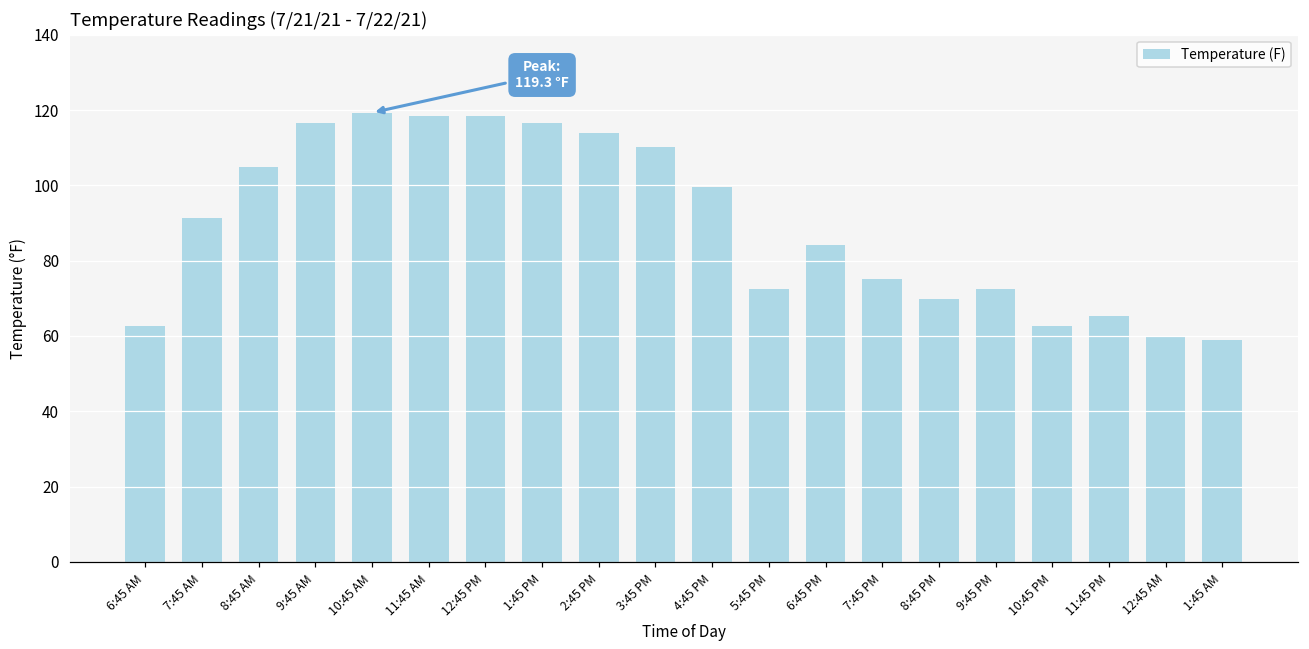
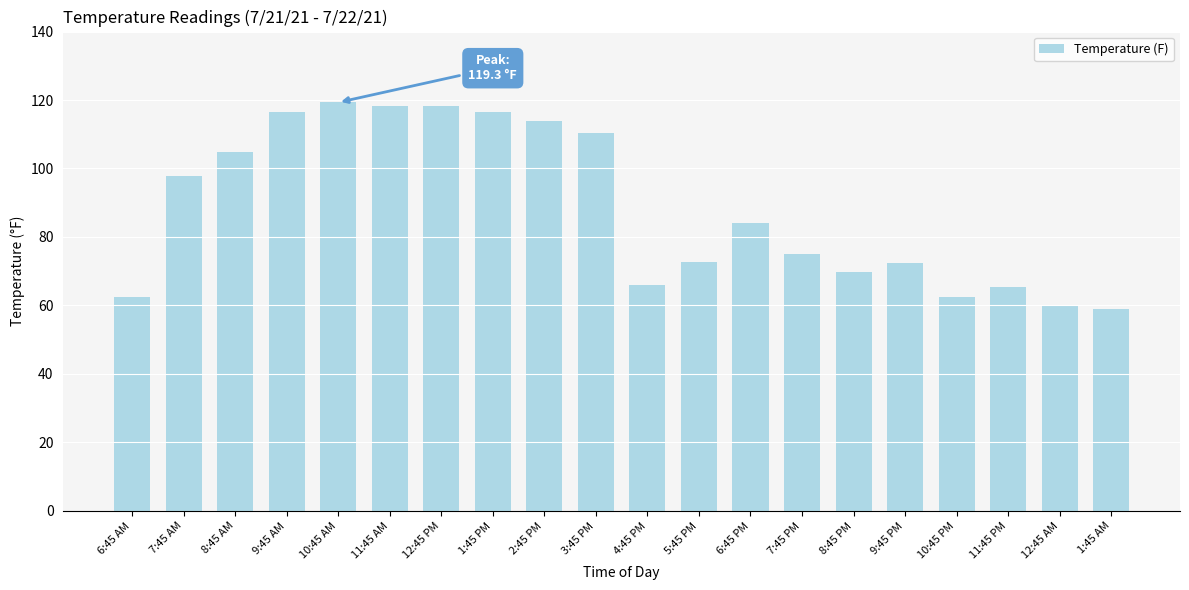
  {
    "6:45 AM": 63,
-   "7:45 AM": 91,
+   "7:45 AM": 98,
    "8:45 AM": 105,
    "9:45 AM": 117,
    "10:45 AM": 119,
    "11:45 AM": 118,
    "12:45 PM": 118,
    "1:45 PM": 117,
    "2:45 PM": 114,
    "3:45 PM": 110,
-   "4:45 PM": 100,
+   "4:45 PM": 66,
    "5:45 PM": 73,
    "6:45 PM": 84,
    "7:45 PM": 75,
    "8:45 PM": 70,
    "9:45 PM": 73,
    "10:45 PM": 63,
    "11:45 PM": 65,
    "12:45 AM": 60,
    "1:45 AM": 59
  }
